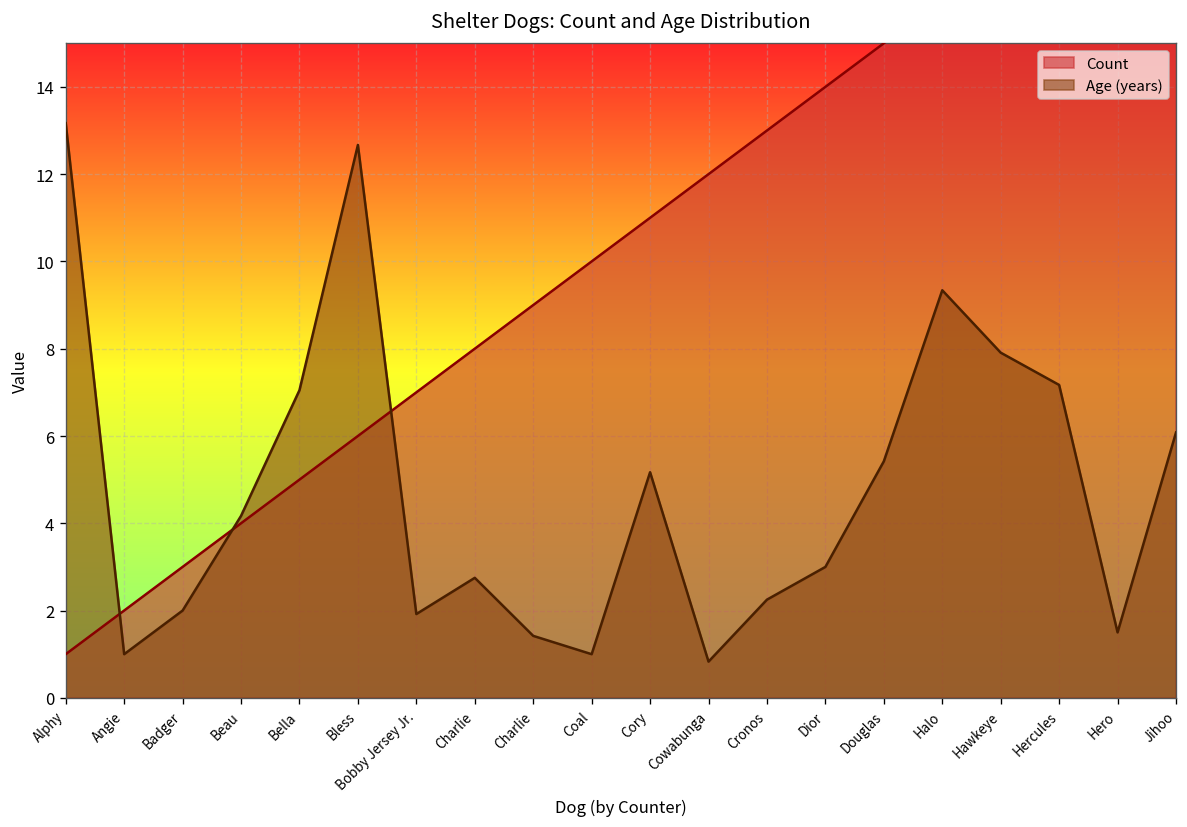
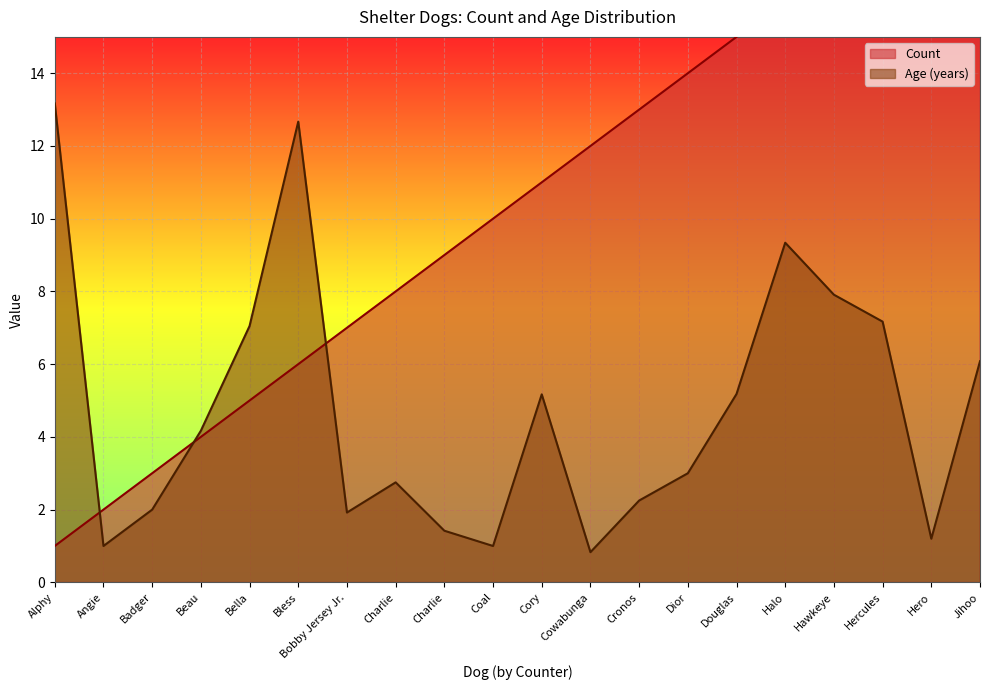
  {
    "Count": {
      "Alphy": 1.0,
      "Angie": 2.0,
      "Badger": 3.0,
      "Beau": 4.0,
      "Bella": 5.0,
      "Bless": 6.0,
      "Bobby Jersey Jr.": 7.0,
      "Coal": 10.0,
      "Cory": 11.0,
      "Cowabunga": 12.0,
      "Cronos": 13.0,
      "Dior": 14.0,
      "Douglas": 15.0
    },
    "Age (years)": {
      "Alphy": 13.2,
      "Angie": 1.0,
      "Badger": 2.0,
      "Beau": 4.2,
      "Bella": 7.1,
      "Bless": 12.7,
      "Bobby Jersey Jr.": 1.9,
      "Coal": 1.0,
      "Cory": 5.2,
      "Cowabunga": 0.8,
      "Cronos": 2.3,
      "Dior": 3.0,
-     "Douglas": 5.4,
+     "Douglas": 5.2,
      "Halo": 9.3,
      "Hawkeye": 7.9,
      "Hercules": 7.2,
-     "Hero": 1.5,
+     "Hero": 1.2,
      "Jihoo": 6.1
    }
  }
